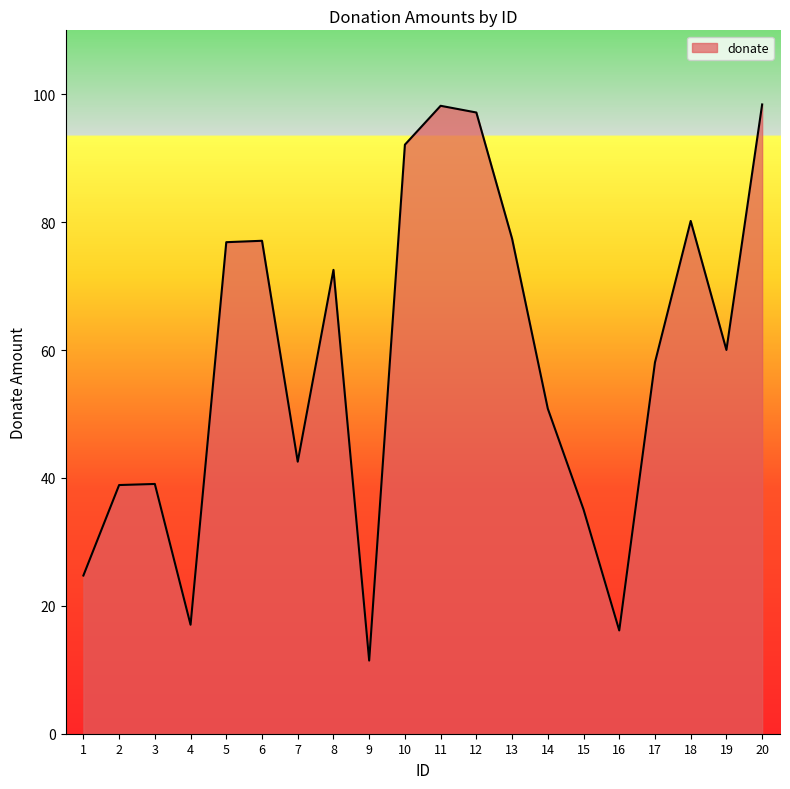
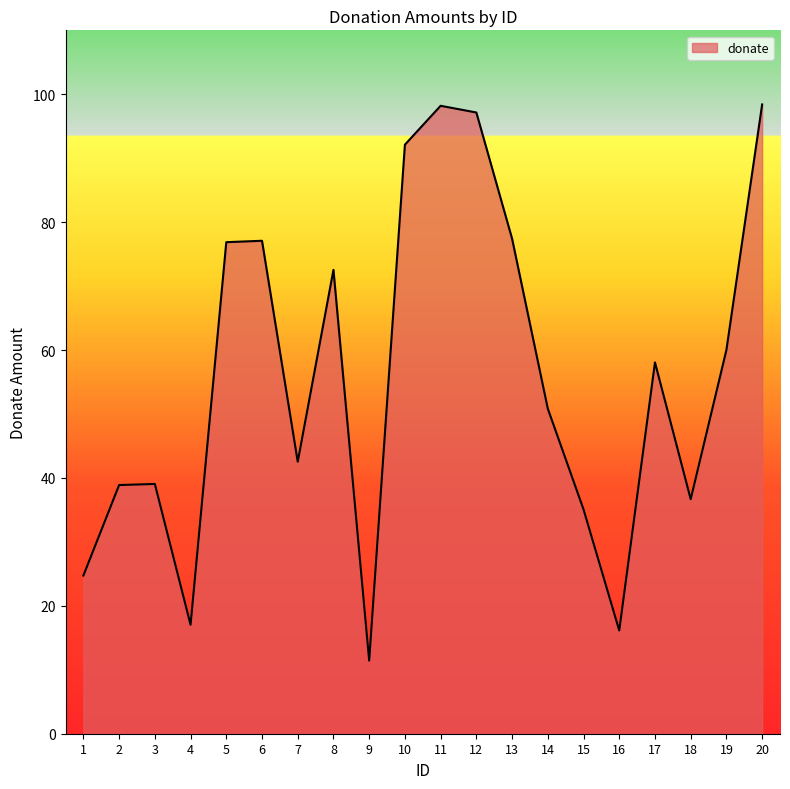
  {
    "1": 25,
    "2": 39,
    "3": 39,
    "4": 17,
    "5": 77,
    "6": 77,
    "7": 43,
    "8": 73,
    "9": 11,
    "10": 92,
    "11": 98,
    "12": 97,
    "13": 77,
    "14": 51,
    "15": 35,
    "16": 16,
    "17": 58,
-   "18": 80,
+   "18": 37,
    "19": 60,
    "20": 98
  }
